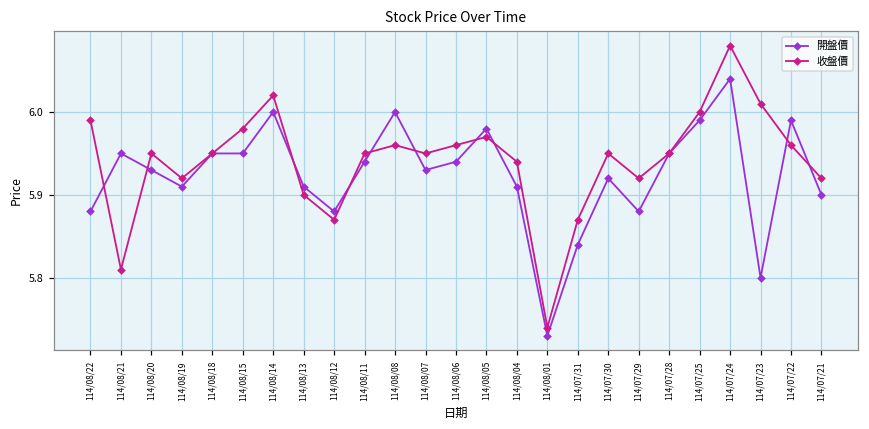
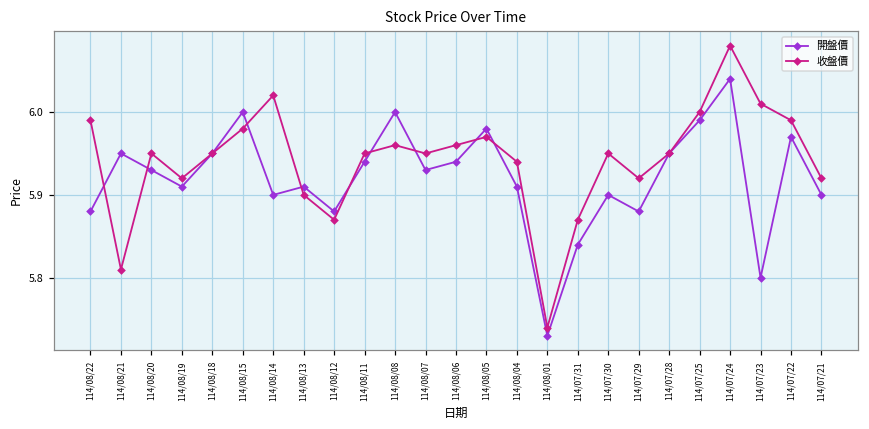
  {
    "開盤價": {
      "114/08/22": 5.88,
      "114/08/21": 5.95,
      "114/08/20": 5.93,
      "114/08/19": 5.91,
-     "114/08/15": 5.95,
-     "114/08/14": 6.0,
+     "114/08/15": 6.00,
+     "114/08/14": 5.9,
      "114/08/13": 5.91,
      "114/08/12": 5.88,
      "114/08/11": 5.94,
      "114/08/08": 6.00,
      "114/08/07": 5.93,
      "114/08/06": 5.94,
      "114/08/05": 5.98,
      "114/08/04": 5.91,
      "114/08/01": 5.73,
      "114/07/31": 5.84,
-     "114/07/30": 5.92,
+     "114/07/30": 5.90,
      "114/07/29": 5.88,
      "114/07/25": 5.99,
      "114/07/24": 6.04,
      "114/07/23": 5.80,
-     "114/07/22": 5.99,
+     "114/07/22": 5.97,
      "114/07/21": 5.90
    },
    "收盤價": {
      "114/08/22": 5.99,
      "114/08/21": 5.81,
      "114/08/20": 5.95,
      "114/08/19": 5.92,
      "114/08/15": 5.98,
      "114/08/14": 6.02,
      "114/08/13": 5.90,
      "114/08/12": 5.87,
      "114/08/11": 5.95,
      "114/08/08": 5.96,
      "114/08/07": 5.95,
      "114/08/06": 5.96,
      "114/08/05": 5.97,
      "114/08/04": 5.94,
      "114/08/01": 5.74,
      "114/07/31": 5.87,
      "114/07/30": 5.95,
      "114/07/29": 5.92,
      "114/07/25": 6.00,
      "114/07/24": 6.08,
      "114/07/23": 6.01,
-     "114/07/22": 5.96,
+     "114/07/22": 5.99,
      "114/07/21": 5.92
    }
  }
